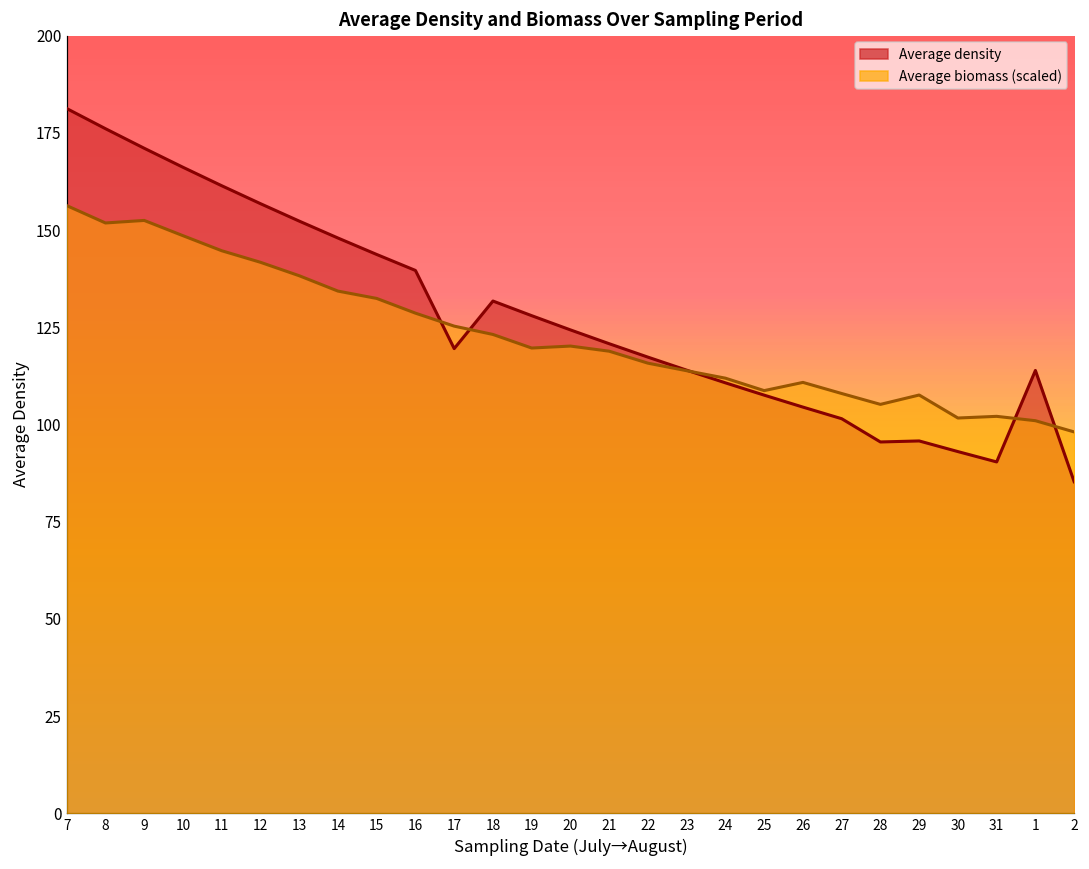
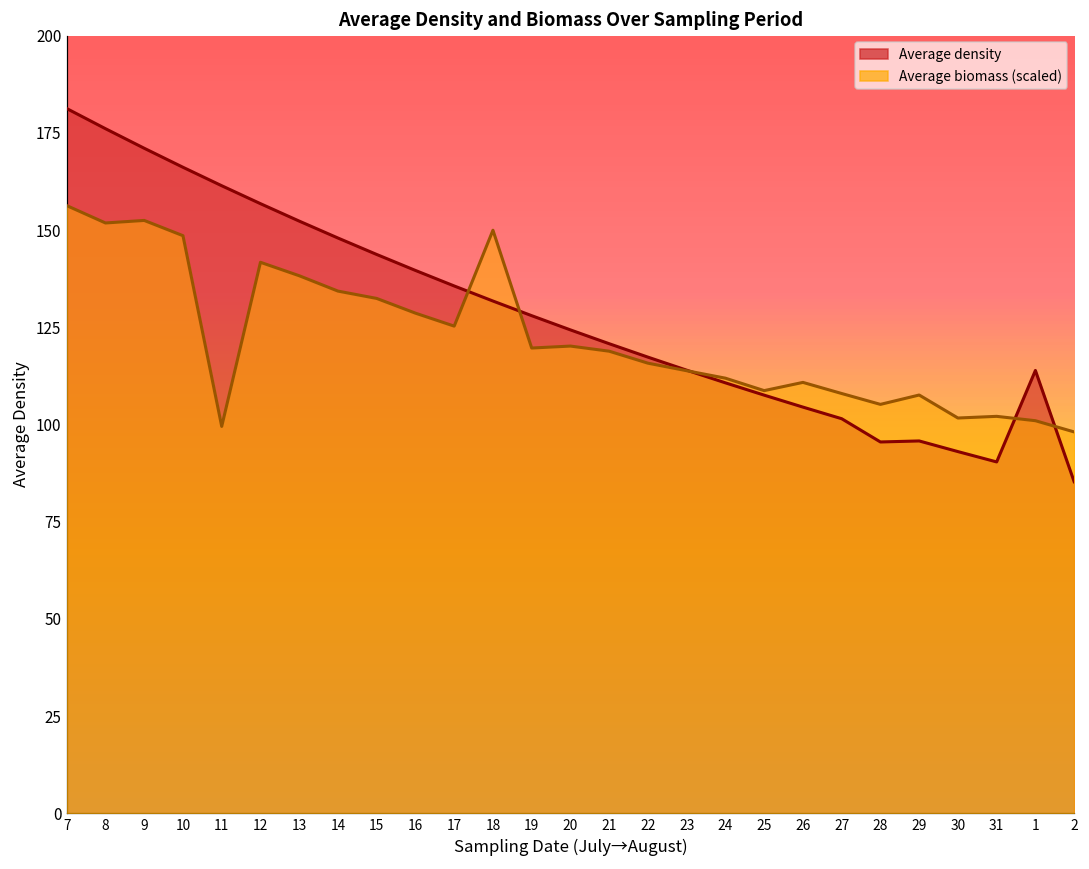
  {
    "Average density": {
      "7": 181,
      "8": 176,
      "9": 171,
      "10": 166,
      "11": 161,
      "12": 157,
      "13": 152,
      "14": 148,
      "15": 144,
      "16": 140,
-     "17": 119,
+     "17": 136,
      "18": 132,
      "19": 128,
      "20": 124,
      "21": 121,
      "22": 117,
      "24": 111,
      "25": 108,
      "26": 104,
      "27": 101,
      "28": 95,
      "29": 96,
      "30": 93,
      "31": 90,
      "1": 114,
      "2": 85
    },
    "Average biomass (scaled)": {
      "7": 156,
      "8": 152,
      "9": 152,
      "10": 149,
-     "11": 145,
+     "11": 99,
      "12": 142,
      "13": 138,
      "14": 134,
      "15": 132,
      "16": 129,
      "17": 125,
-     "18": 123,
+     "18": 150,
      "19": 120,
      "20": 120,
      "21": 119,
      "22": 116,
      "24": 112,
      "25": 109,
      "26": 111,
      "27": 108,
      "28": 105,
      "29": 108,
      "30": 102,
      "31": 102,
      "1": 101,
      "2": 98
    }
  }
